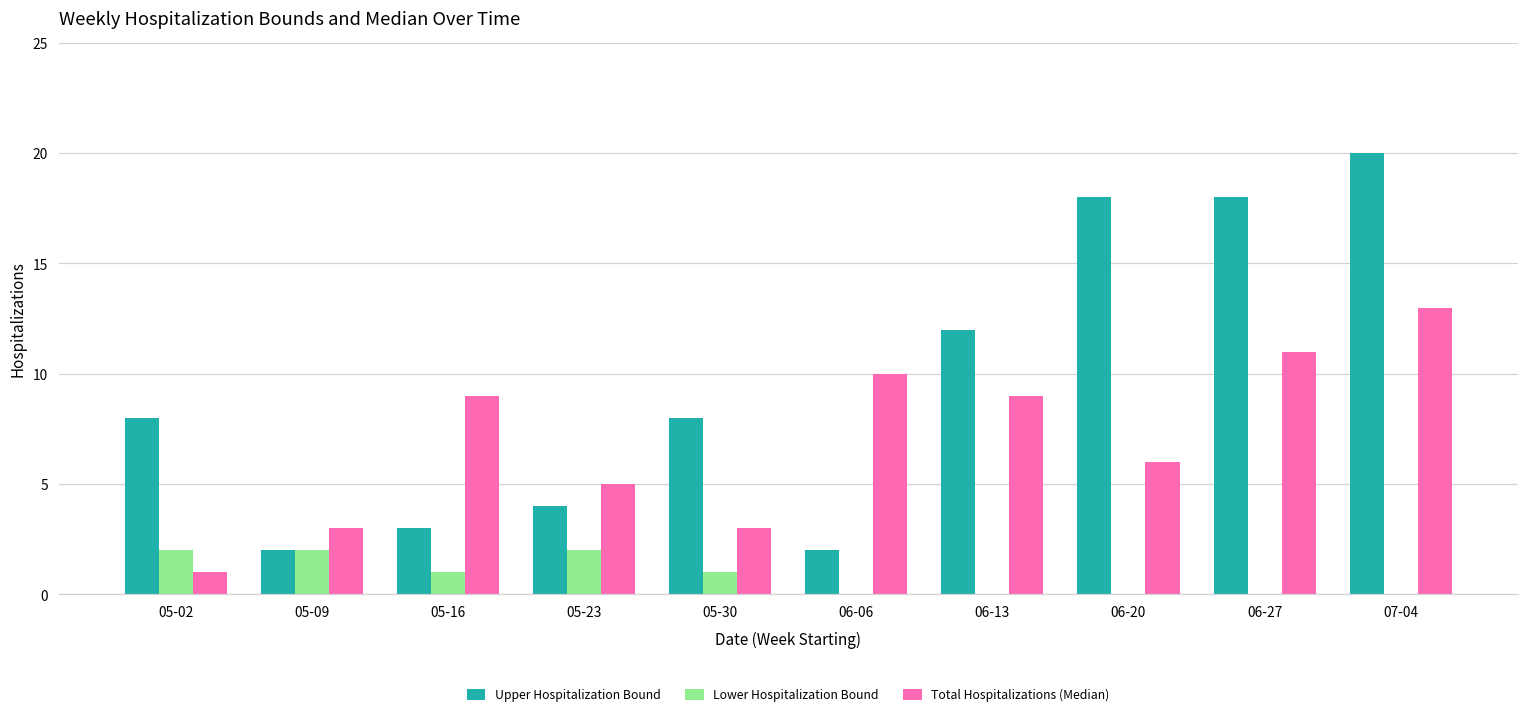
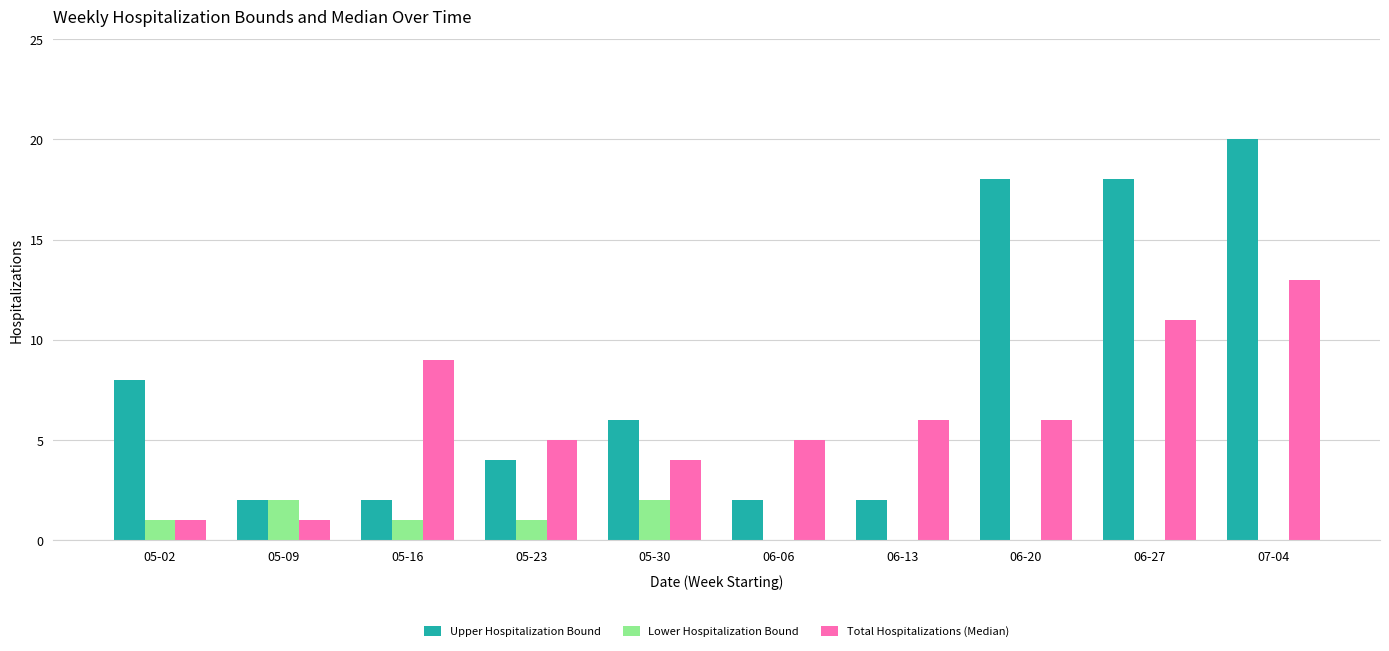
  {
    "Upper Hospitalization Bound": {
      "05-02": 8,
      "05-09": 2,
-     "05-16": 3,
+     "05-16": 2,
      "05-23": 4,
-     "05-30": 8,
+     "05-30": 6,
      "06-06": 2,
-     "06-13": 12,
+     "06-13": 2,
      "06-20": 18,
      "06-27": 18,
      "07-04": 20
    },
    "Lower Hospitalization Bound": {
-     "05-02": 2,
+     "05-02": 1,
      "05-09": 2,
      "05-16": 1,
-     "05-23": 2,
-     "05-30": 1,
+     "05-23": 1,
+     "05-30": 2,
      "06-06": 0,
      "06-13": 0,
      "06-20": 0,
      "06-27": 0,
      "07-04": 0
    },
    "Total Hospitalizations (Median)": {
      "05-02": 1,
-     "05-09": 3,
+     "05-09": 1,
      "05-16": 9,
      "05-23": 5,
-     "05-30": 3,
-     "06-06": 10,
-     "06-13": 9,
+     "05-30": 4,
+     "06-06": 5,
+     "06-13": 6,
      "06-20": 6,
      "06-27": 11,
      "07-04": 13
    }
  }
